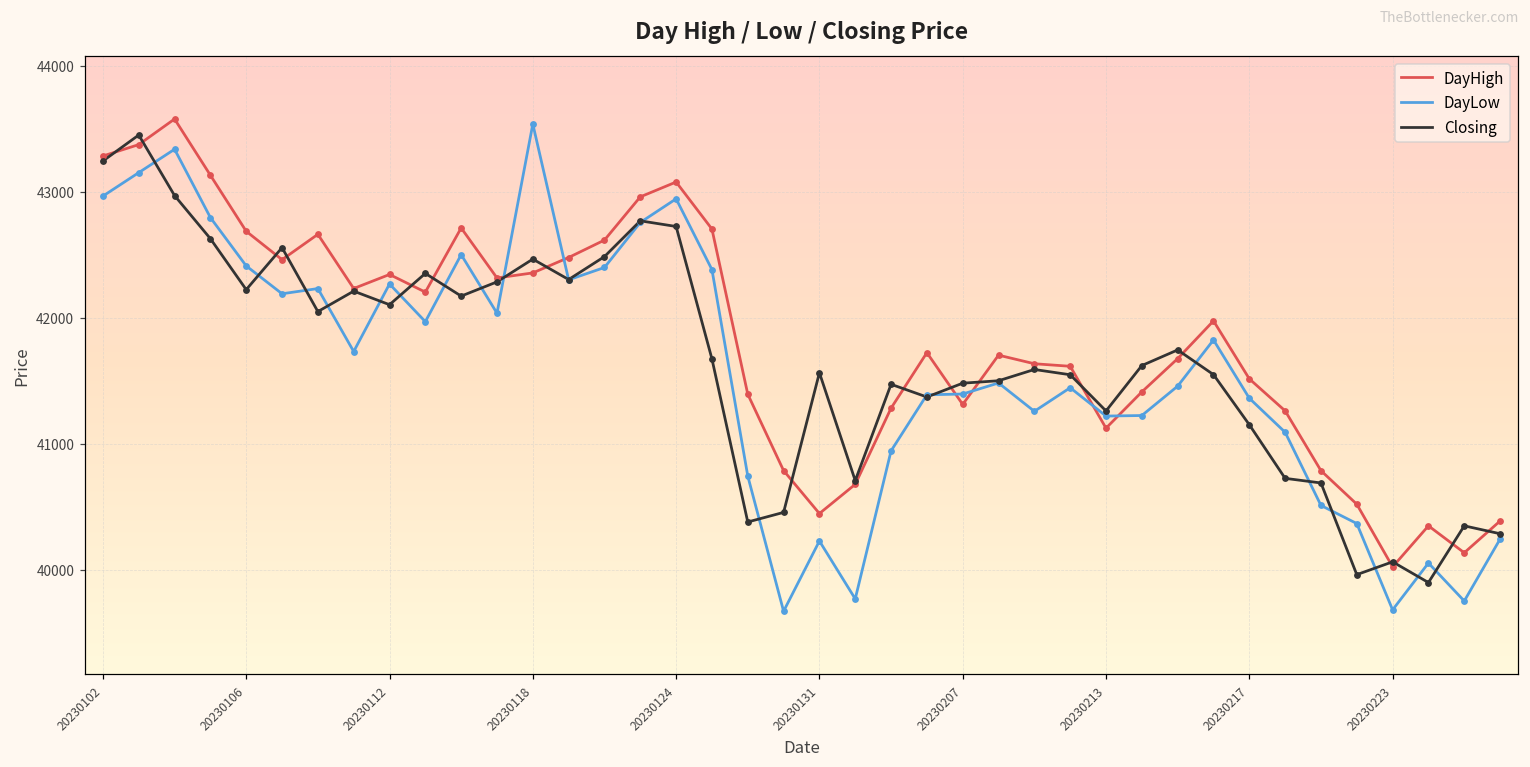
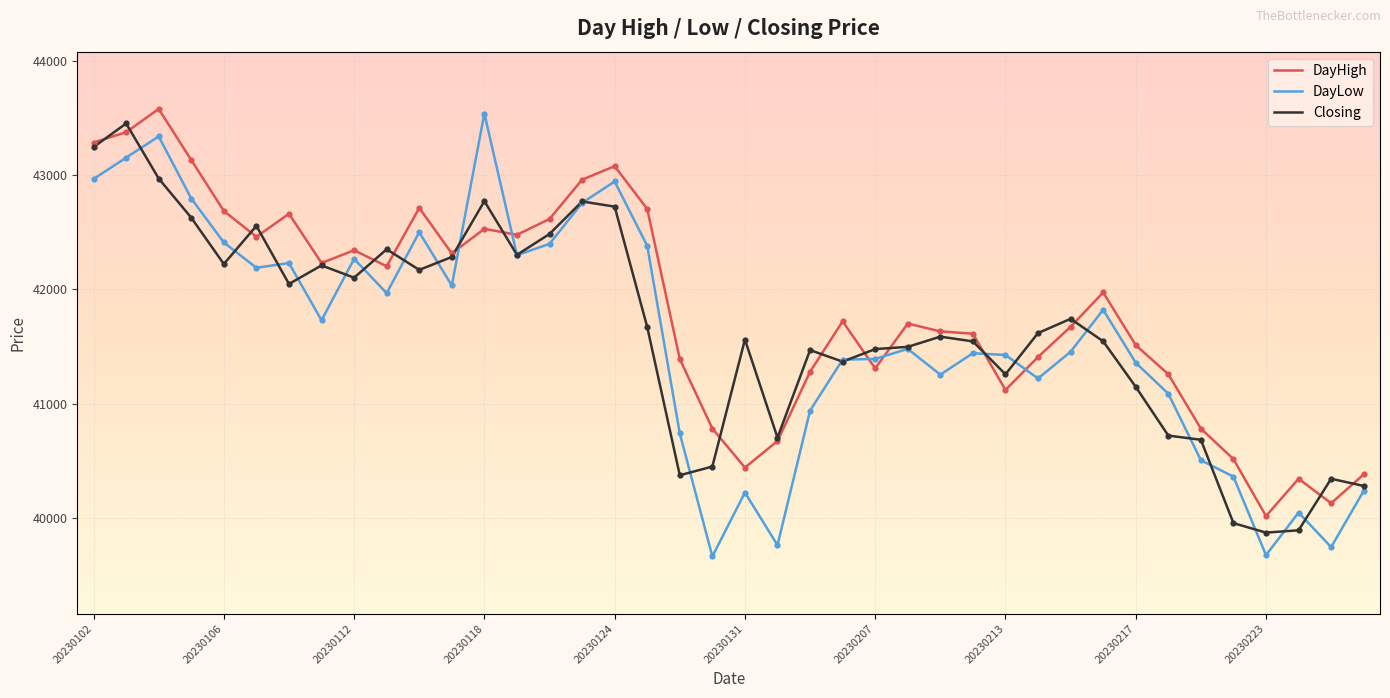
  {
    "DayHigh": {
      "20230102": 43280,
      "20230106": 42690,
      "20230112": 42340,
-     "20230118": 42360,
+     "20230118": 42530,
      "20230124": 43080,
      "20230131": 40440,
      "20230207": 41310,
      "20230213": 41120,
      "20230217": 41510,
      "20230223": 40020
    },
    "DayLow": {
      "20230102": 42970,
      "20230106": 42410,
      "20230112": 42270,
      "20230118": 43540,
      "20230124": 42940,
      "20230131": 40230,
      "20230207": 41390,
-     "20230213": 41220,
+     "20230213": 41430,
      "20230217": 41360,
      "20230223": 39680
    },
    "Closing": {
      "20230102": 43240,
      "20230106": 42220,
      "20230112": 42100,
-     "20230118": 42460,
+     "20230118": 42770,
      "20230124": 42720,
      "20230131": 41560,
      "20230207": 41480,
      "20230213": 41260,
      "20230217": 41150,
-     "20230223": 40060
+     "20230223": 39880
    }
  }
